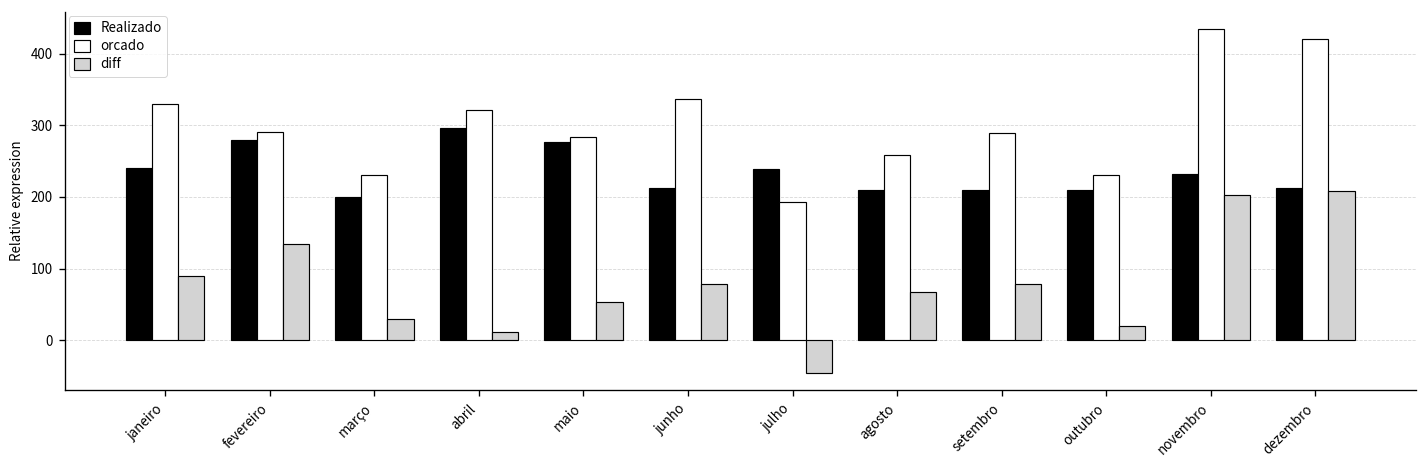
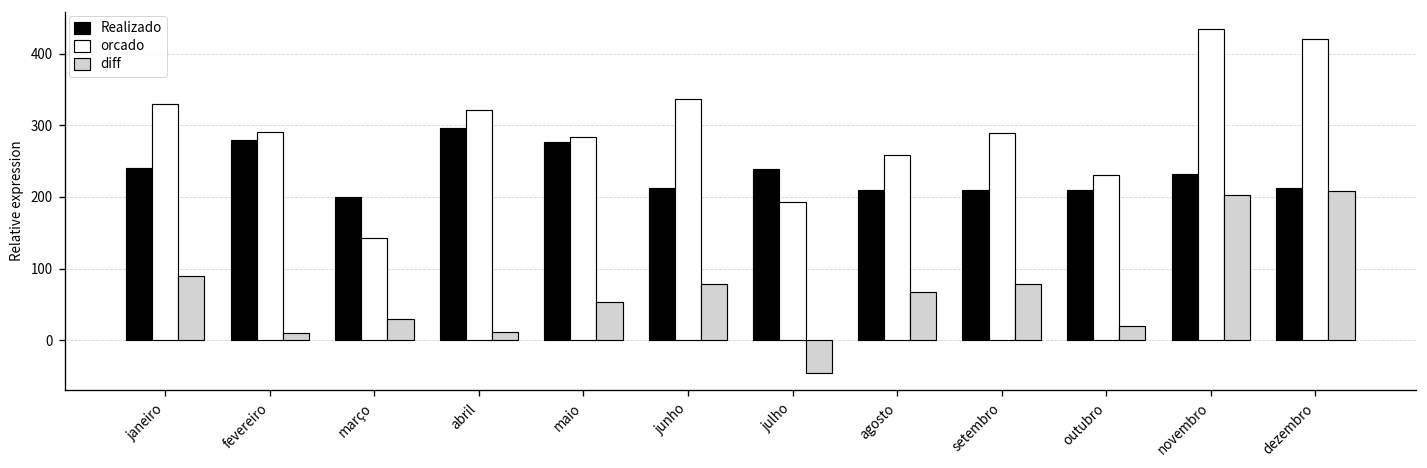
  {
    "Realizado": {
      "janeiro": 240,
      "fevereiro": 280,
      "março": 200,
      "abril": 300,
      "maio": 280,
      "junho": 210,
      "julho": 240,
      "agosto": 210,
      "setembro": 210,
      "outubro": 210,
      "novembro": 230,
      "dezembro": 210
    },
    "orcado": {
      "janeiro": 330,
      "fevereiro": 290,
-     "março": 230,
+     "março": 140,
      "abril": 320,
      "maio": 280,
      "junho": 340,
      "julho": 190,
      "agosto": 260,
      "setembro": 290,
      "outubro": 230,
      "novembro": 430,
      "dezembro": 420
    },
    "diff": {
      "janeiro": 90,
-     "fevereiro": 130,
+     "fevereiro": 10,
      "março": 30,
      "abril": 10,
      "maio": 50,
      "junho": 80,
      "julho": -50,
      "agosto": 70,
      "setembro": 80,
      "outubro": 20,
      "novembro": 200,
      "dezembro": 210
    }
  }
